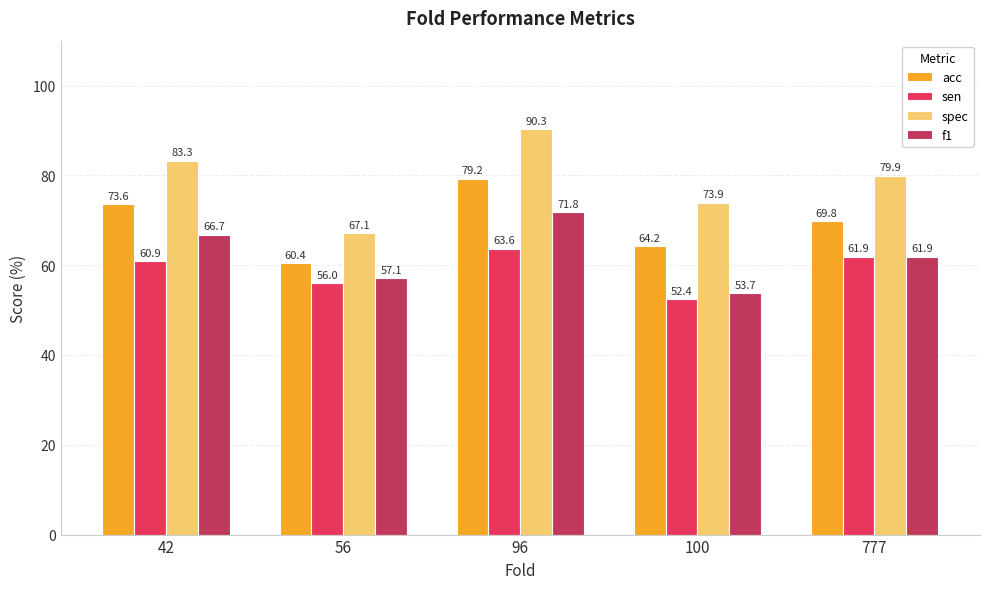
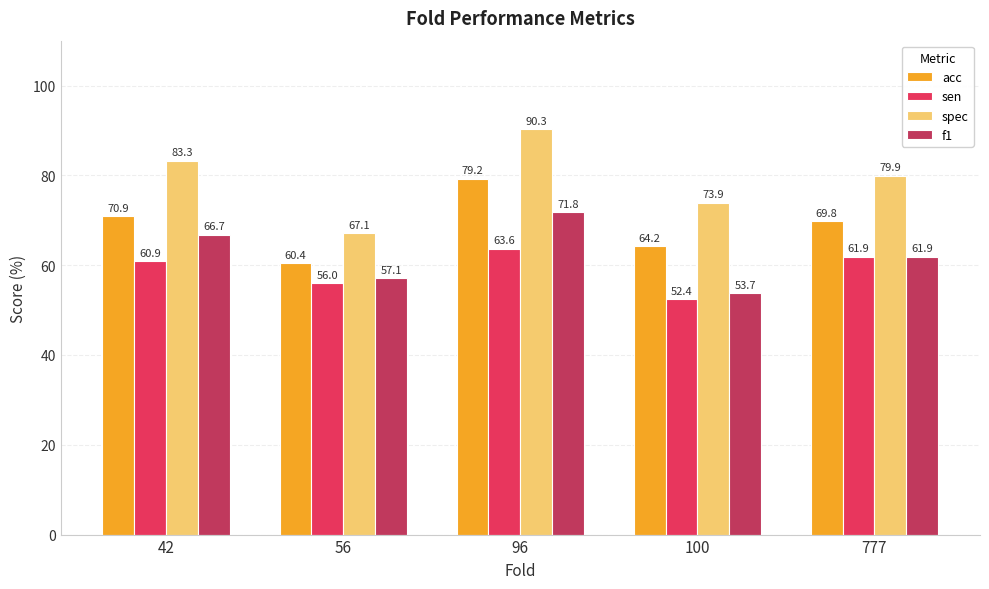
  {
    "acc": {
-     "42": 73.6,
+     "42": 70.9,
      "56": 60.4,
      "96": 79.2,
      "100": 64.2,
      "777": 69.8
    },
    "spec": {
      "42": 83.3,
      "56": 67.1,
      "96": 90.3,
      "100": 73.9,
      "777": 79.9
    }
  }
